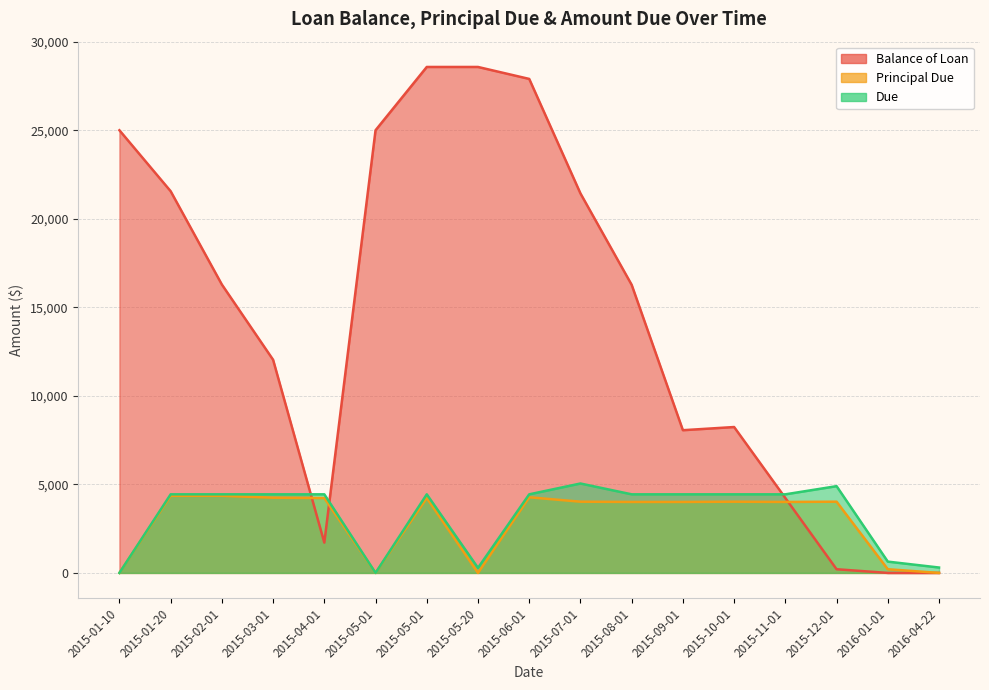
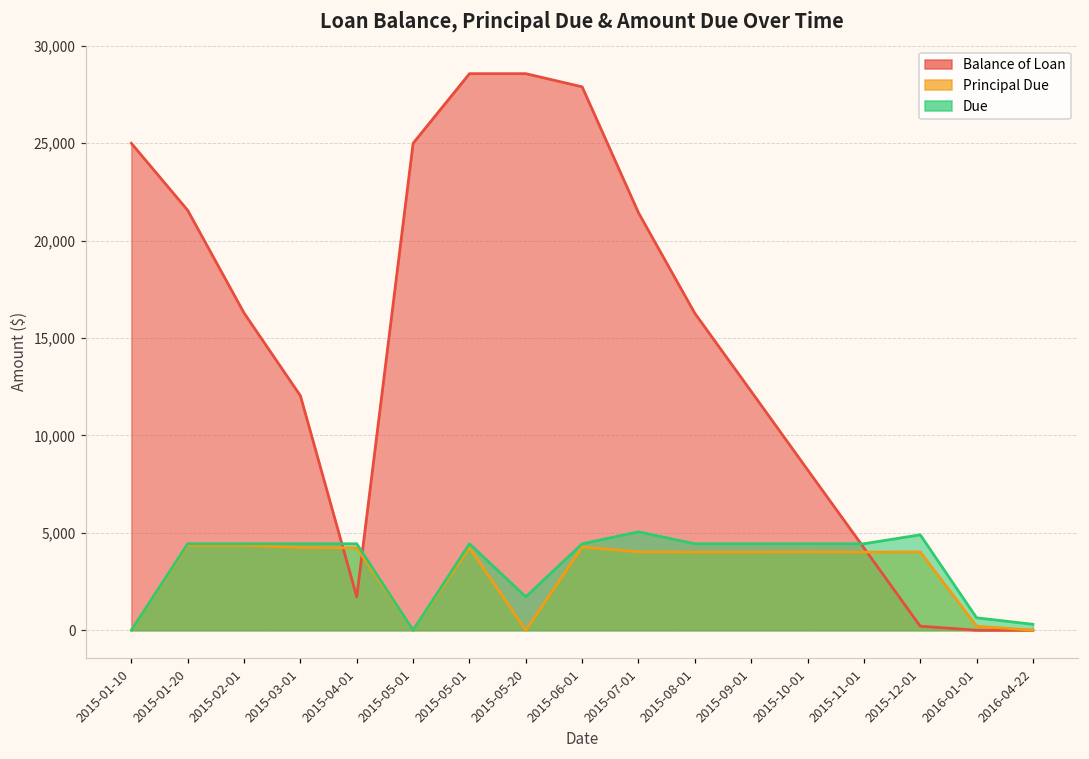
  {
    "Balance of Loan": {
      "2015-01-10": "25,000",
      "2015-01-20": "21,600",
      "2015-02-01": "16,300",
      "2015-03-01": "12,000",
      "2015-04-01": "1,700",
      "2015-05-20": "28,600",
      "2015-06-01": "27,900",
      "2015-07-01": "21,400",
      "2015-08-01": "16,300",
-     "2015-09-01": "8,100",
+     "2015-09-01": "12,300",
      "2015-10-01": "8,200",
      "2015-11-01": "4,200",
      "2015-12-01": "200",
      "2016-01-01": "0"
    },
    "Principal Due": {
      "2015-03-01": "4,200",
      "2015-04-01": "4,200",
      "2015-05-20": "0",
      "2015-06-01": "4,300",
      "2015-07-01": "4,000",
      "2015-08-01": "4,000",
      "2015-09-01": "4,000",
      "2015-10-01": "4,000",
      "2015-11-01": "4,000",
      "2015-12-01": "4,000",
      "2016-01-01": "200"
    },
    "Due": {
      "2015-03-01": "4,400",
      "2015-04-01": "4,400",
-     "2015-05-20": "300",
+     "2015-05-20": "1,700",
      "2015-06-01": "4,400",
      "2015-07-01": "5,100",
      "2015-08-01": "4,400",
      "2015-09-01": "4,400",
      "2015-10-01": "4,400",
      "2015-11-01": "4,400",
      "2015-12-01": "4,900",
      "2016-01-01": "600",
      "2016-04-22": "300"
    }
  }
